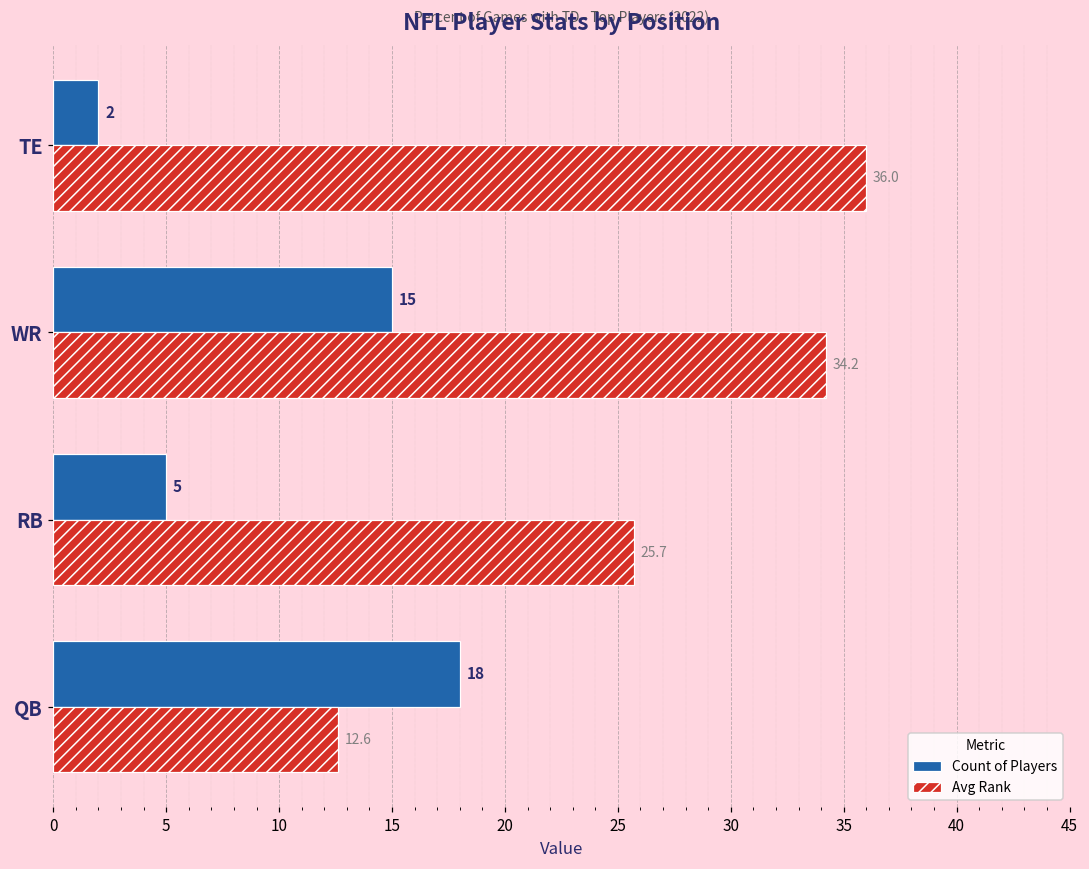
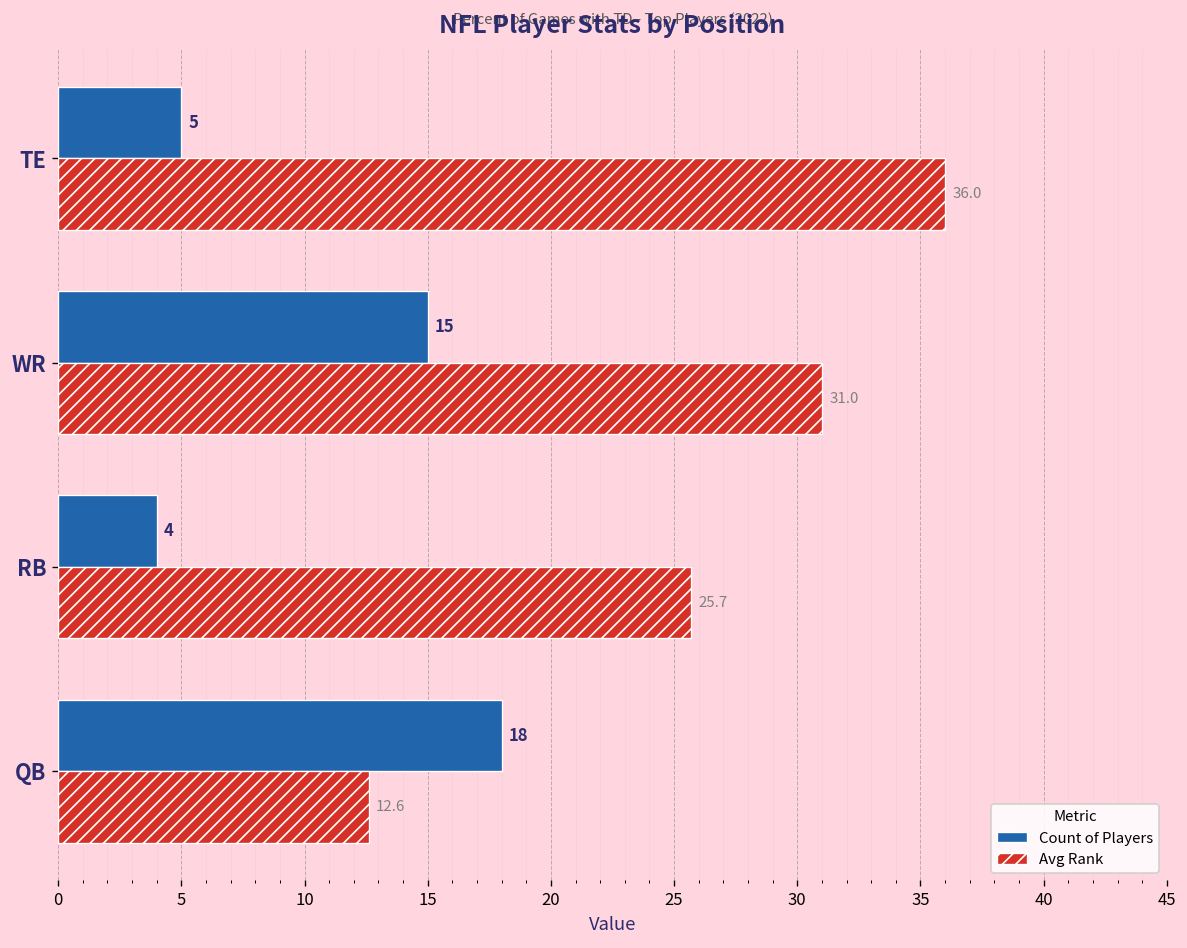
  {
    "Count of Players": {
-     "TE": 2,
+     "TE": 5,
      "WR": 15,
-     "RB": 5,
+     "RB": 4,
      "QB": 18
    },
    "Avg Rank": {
      "TE": 36.0,
-     "WR": 34.2,
+     "WR": 31.0,
      "RB": 25.7,
      "QB": 12.6
    }
  }
